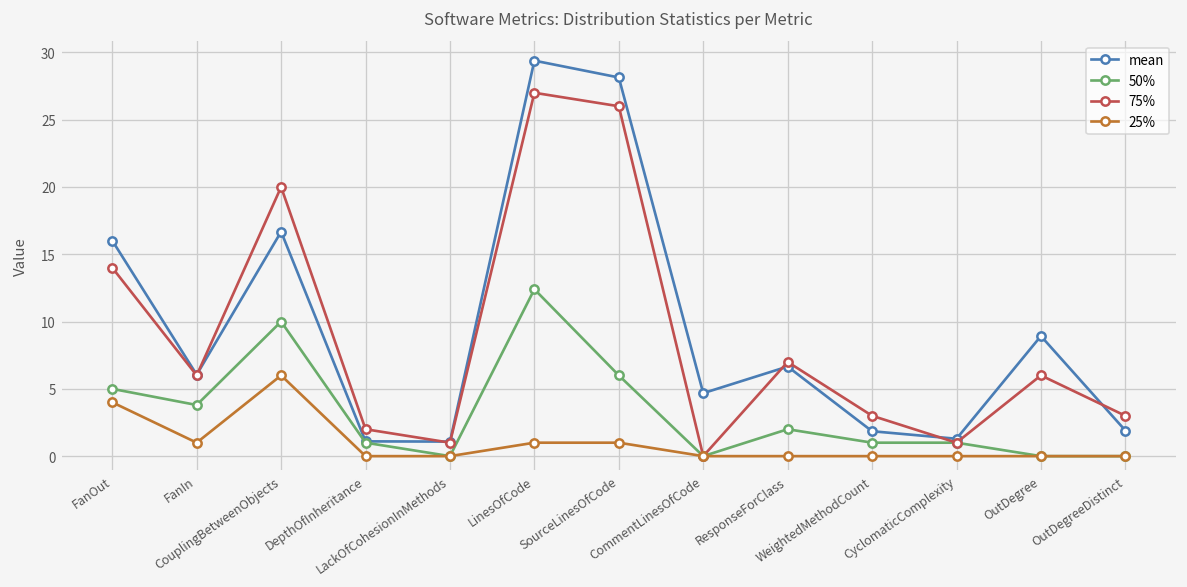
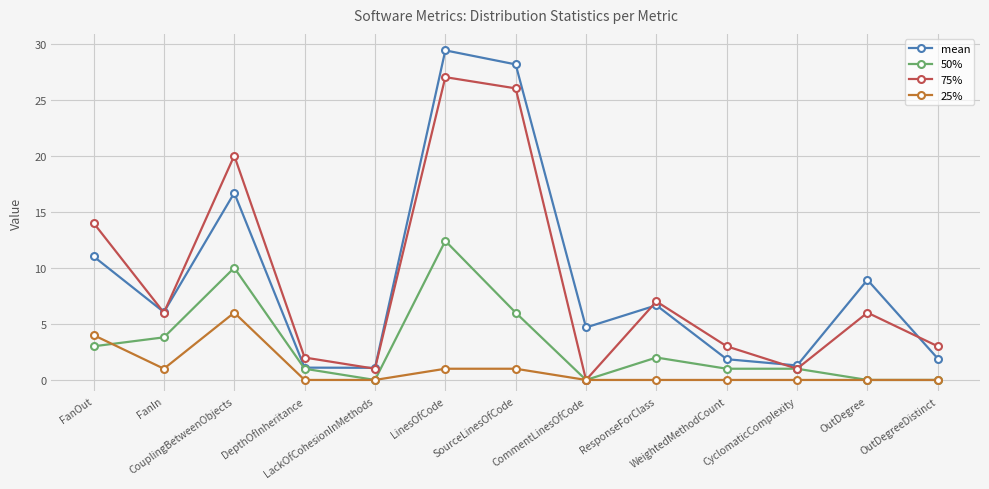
  {
    "mean": {
-     "FanOut": 16.0,
+     "FanOut": 11.0,
      "CouplingBetweenObjects": 16.7,
      "LinesOfCode": 29.4,
      "SourceLinesOfCode": 28.1,
      "CommentLinesOfCode": 4.7,
      "ResponseForClass": 6.7,
      "WeightedMethodCount": 1.9,
      "CyclomaticComplexity": 1.3,
      "OutDegree": 8.9,
      "OutDegreeDistinct": 1.9
    },
    "50%": {
-     "FanOut": 5,
+     "FanOut": 3,
      "FanIn": 4,
      "CouplingBetweenObjects": 10,
      "LinesOfCode": 12.4,
      "SourceLinesOfCode": 6,
      "ResponseForClass": 2,
      "WeightedMethodCount": 1
    }
  }
